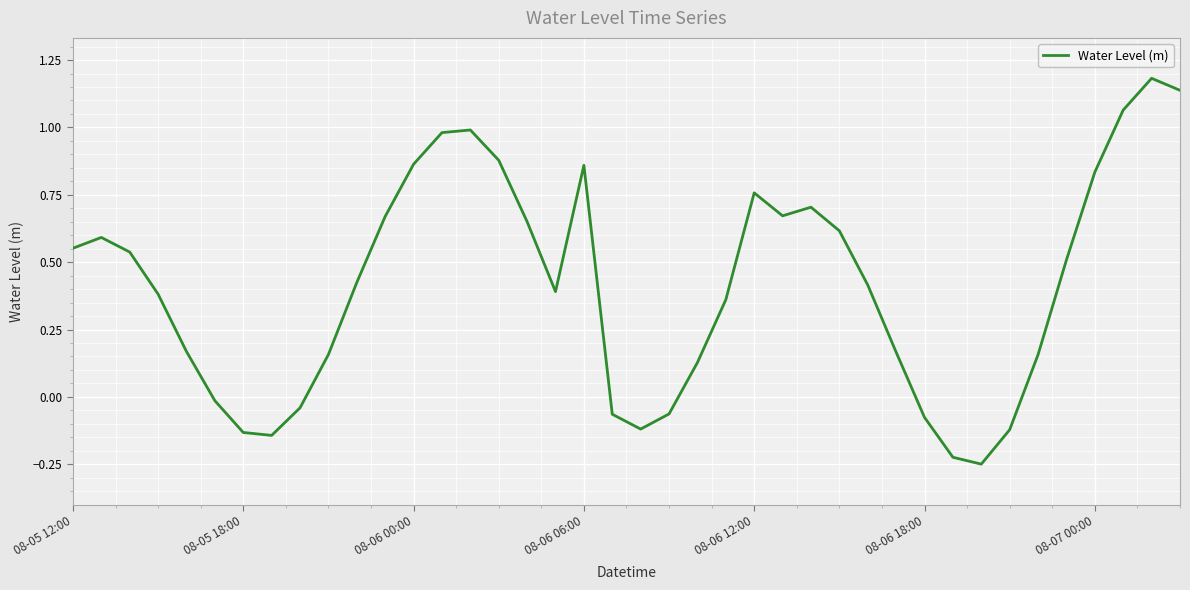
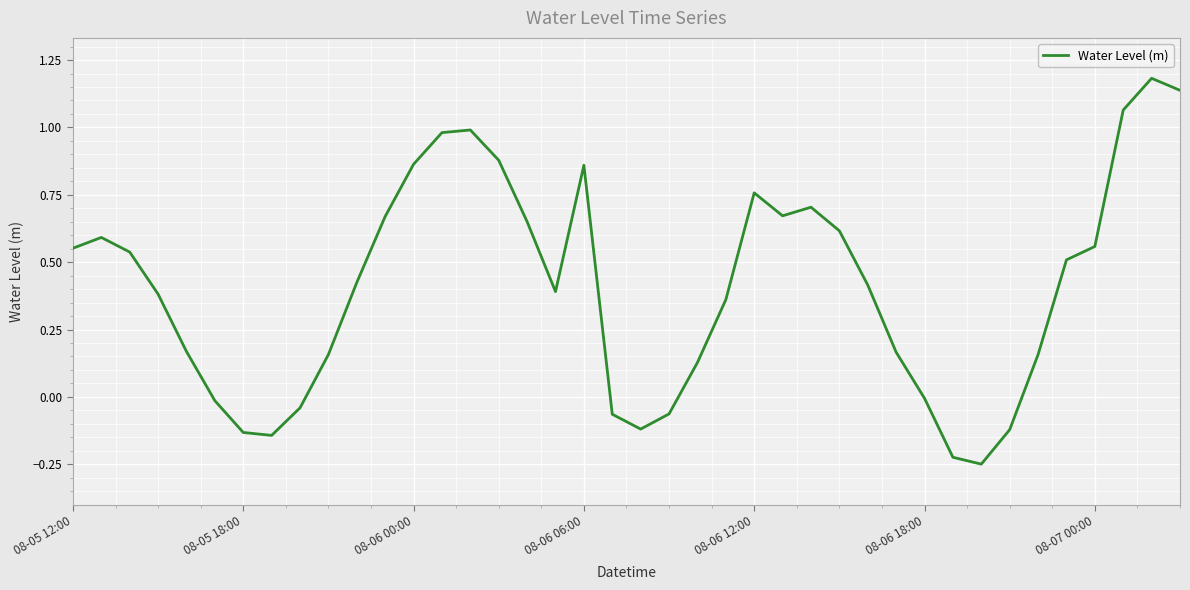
  {
    "08-05 12:00": 0.55,
    "08-05 18:00": -0.13,
    "08-06 00:00": 0.86,
    "08-06 06:00": 0.86,
    "08-06 12:00": 0.76,
-   "08-06 18:00": -0.08,
-   "08-07 00:00": 0.83
+   "08-06 18:00": -0.01,
+   "08-07 00:00": 0.56
  }
